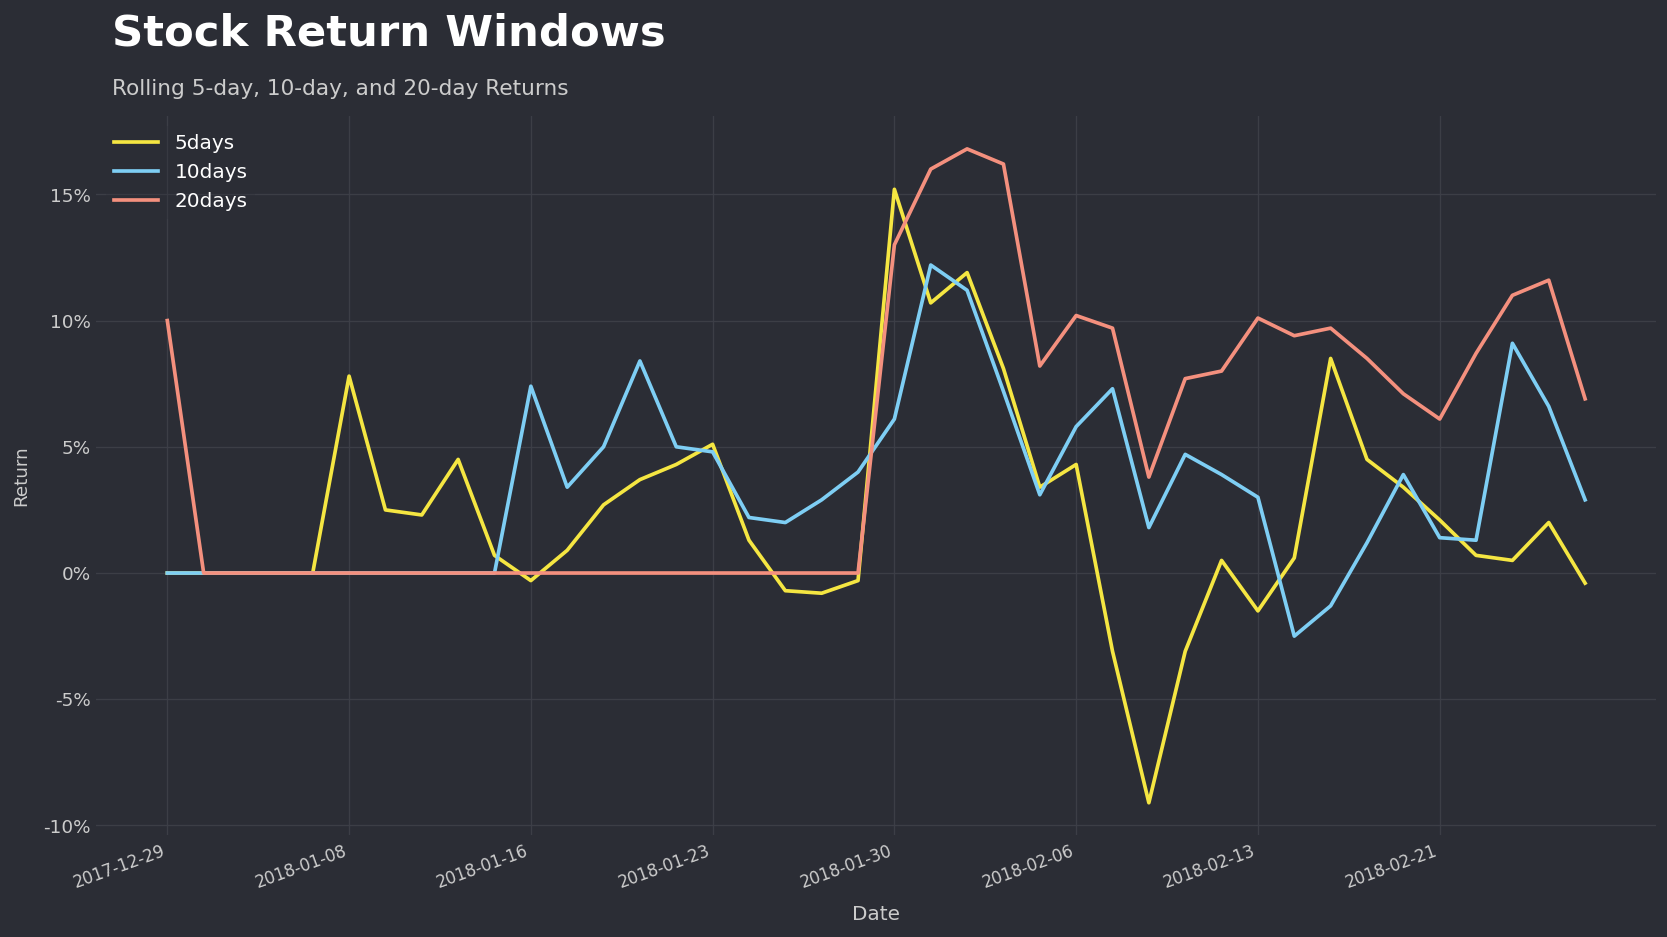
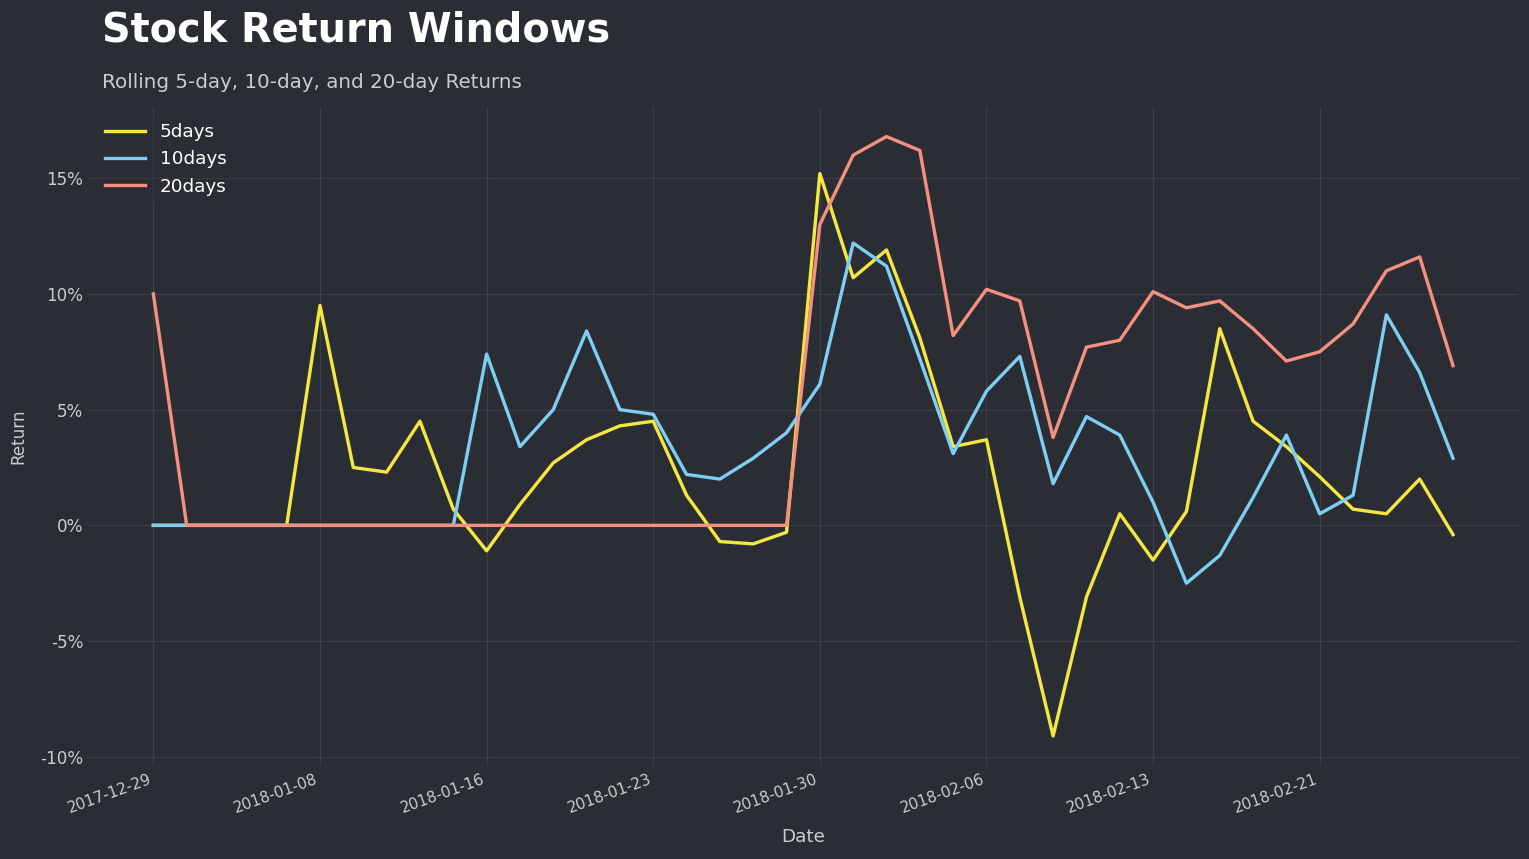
  {
    "5days": {
-     "2018-01-08": "7.8%",
-     "2018-01-16": "-0.3%",
-     "2018-01-23": "5.1%",
+     "2018-01-08": "9.5%",
+     "2018-01-16": "-1.1%",
+     "2018-01-23": "4.5%",
      "2018-01-30": "15.2%",
-     "2018-02-06": "4.3%",
+     "2018-02-06": "3.7%",
      "2018-02-13": "-1.5%",
      "2018-02-21": "2.1%"
    },
    "10days": {
      "2018-01-16": "7.4%",
      "2018-01-23": "4.8%",
      "2018-01-30": "6.1%",
      "2018-02-06": "5.8%",
-     "2018-02-13": "3.0%",
-     "2018-02-21": "1.4%"
+     "2018-02-13": "1.0%",
+     "2018-02-21": "0.5%"
    },
    "20days": {
      "2017-12-29": "10.0%",
      "2018-01-16": "0.0%",
      "2018-01-23": "0.0%",
      "2018-01-30": "13.0%",
      "2018-02-06": "10.2%",
      "2018-02-13": "10.1%",
-     "2018-02-21": "6.1%"
+     "2018-02-21": "7.5%"
    }
  }
